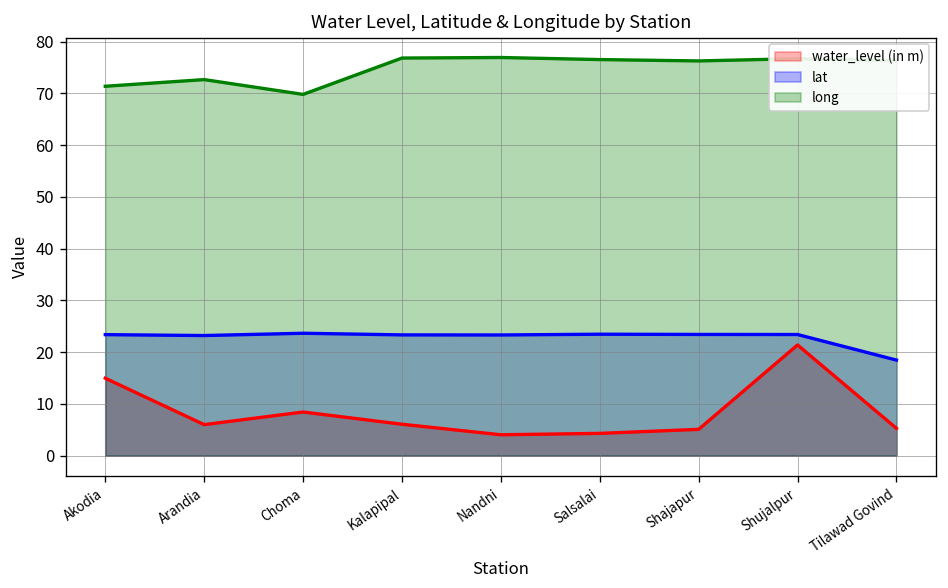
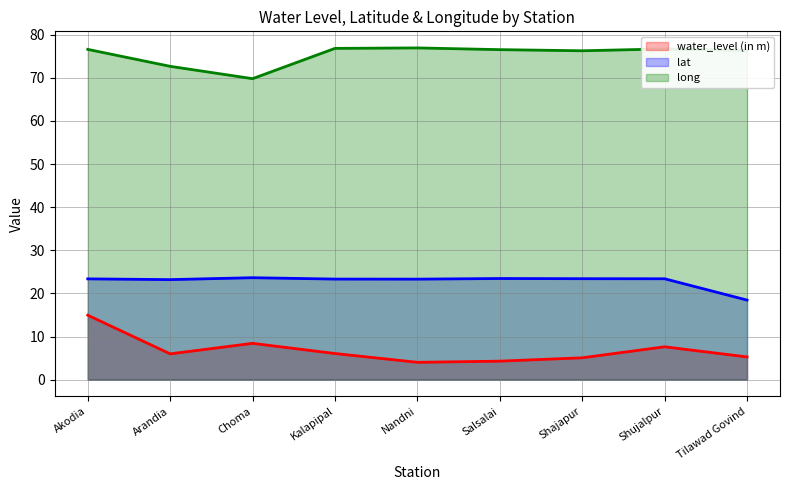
  {
    "water_level (in m)": {
      "Akodia": 15,
      "Arandia": 6,
      "Choma": 8,
      "Kalapipal": 6,
      "Nandni": 4,
      "Salsalai": 4,
      "Shajapur": 5,
-     "Shujalpur": 21,
+     "Shujalpur": 8,
      "Tilawad Govind": 5
    },
    "lat": {
      "Akodia": 23,
      "Arandia": 23,
      "Choma": 24,
      "Kalapipal": 23,
      "Nandni": 23,
      "Salsalai": 23,
      "Shajapur": 23,
      "Shujalpur": 23,
      "Tilawad Govind": 18
    },
    "long": {
-     "Akodia": 71,
+     "Akodia": 77,
      "Arandia": 73,
      "Choma": 70,
      "Kalapipal": 77,
      "Nandni": 77,
      "Salsalai": 77,
      "Shajapur": 76
    }
  }
